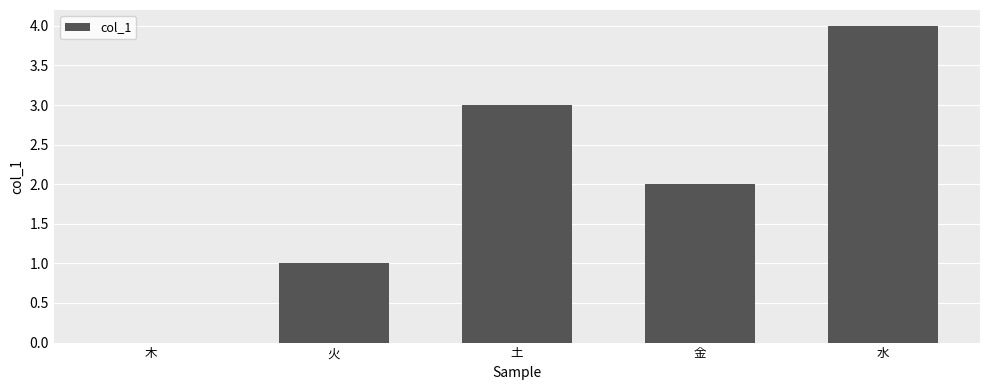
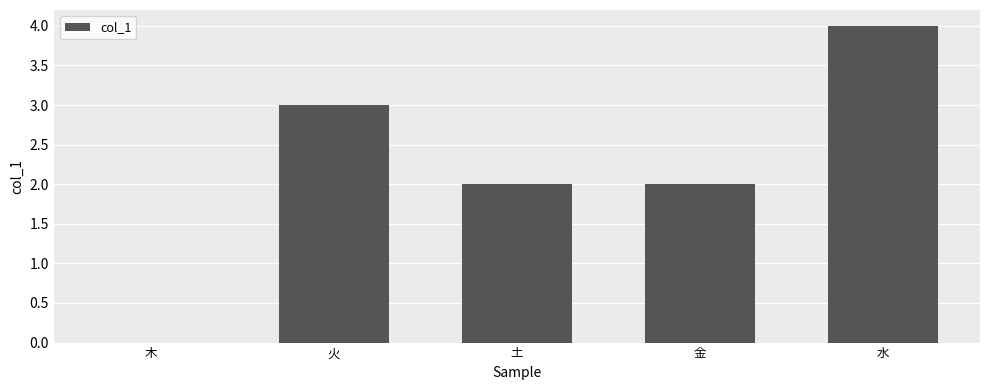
  {
    "木": 0,
-   "火": 1,
-   "土": 3,
+   "火": 3,
+   "土": 2,
    "金": 2,
    "水": 4
  }
